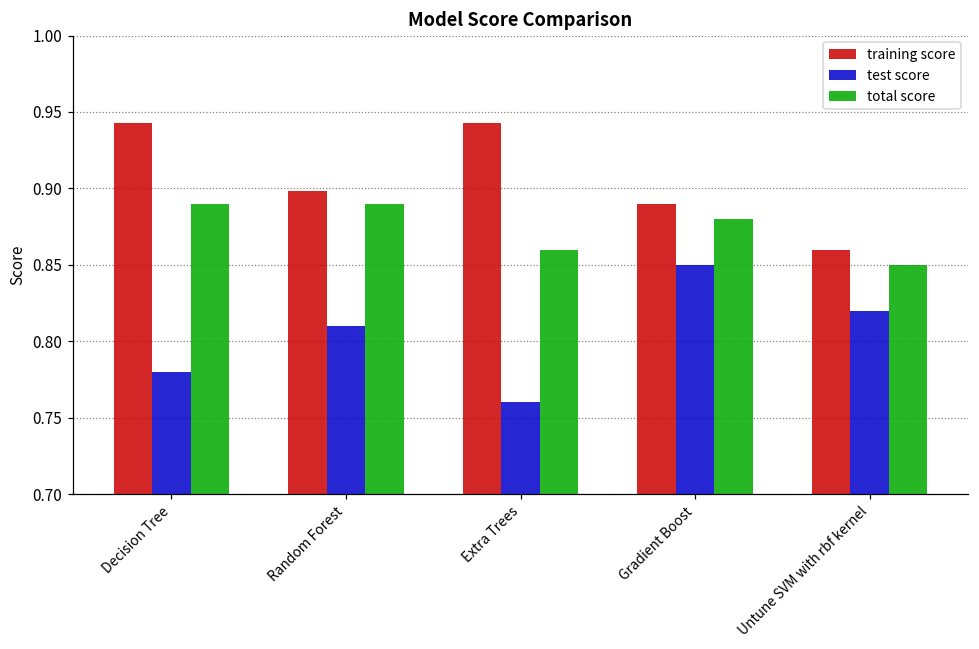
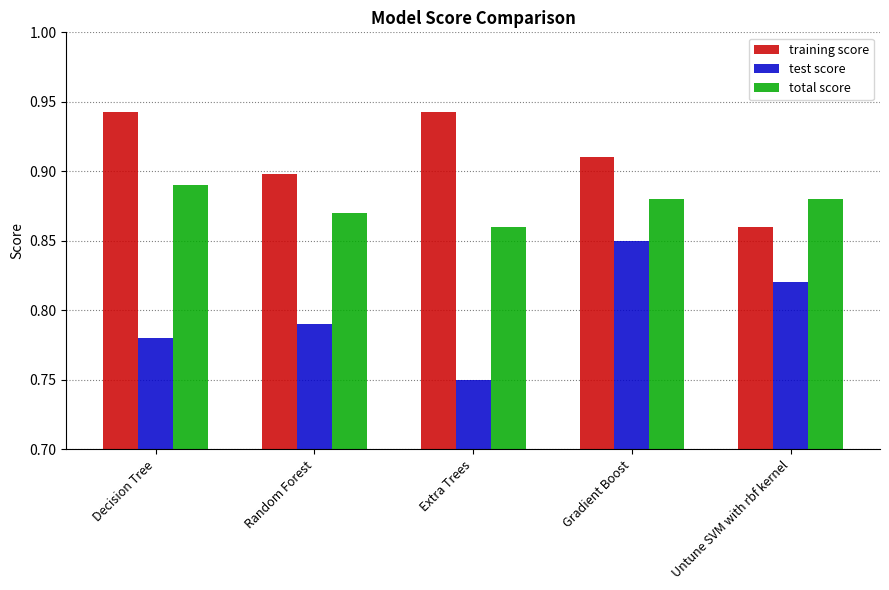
  {
    "training score": {
      "Decision Tree": 0.943,
      "Random Forest": 0.898,
      "Extra Trees": 0.943,
-     "Gradient Boost": 0.89,
+     "Gradient Boost": 0.91,
      "Untune SVM with rbf kernel": 0.86
    },
    "test score": {
      "Decision Tree": 0.78,
-     "Random Forest": 0.81,
-     "Extra Trees": 0.76,
+     "Random Forest": 0.79,
+     "Extra Trees": 0.75,
      "Gradient Boost": 0.85,
      "Untune SVM with rbf kernel": 0.82
    },
    "total score": {
      "Decision Tree": 0.89,
-     "Random Forest": 0.89,
+     "Random Forest": 0.87,
      "Extra Trees": 0.86,
      "Gradient Boost": 0.88,
-     "Untune SVM with rbf kernel": 0.85
+     "Untune SVM with rbf kernel": 0.88
    }
  }
